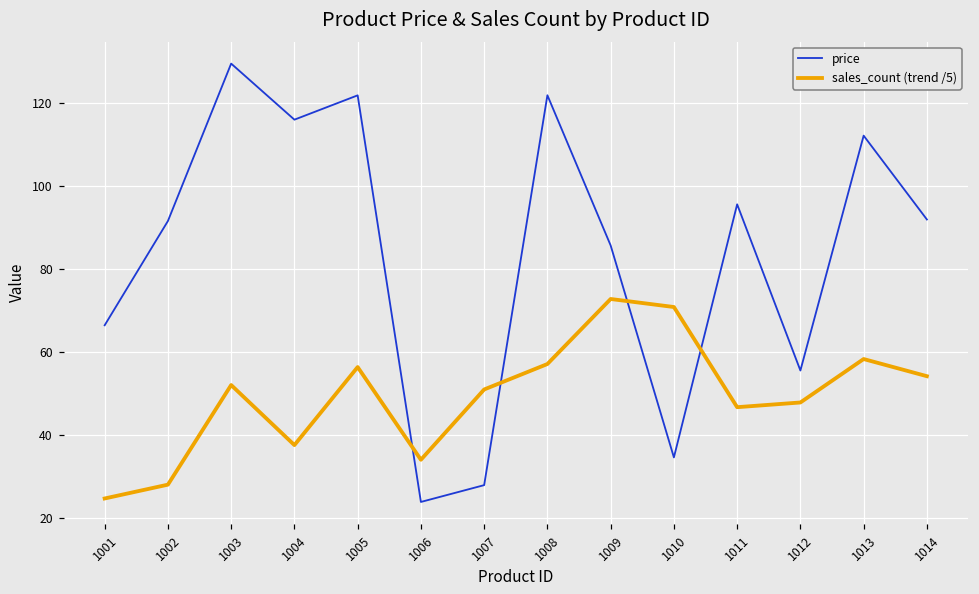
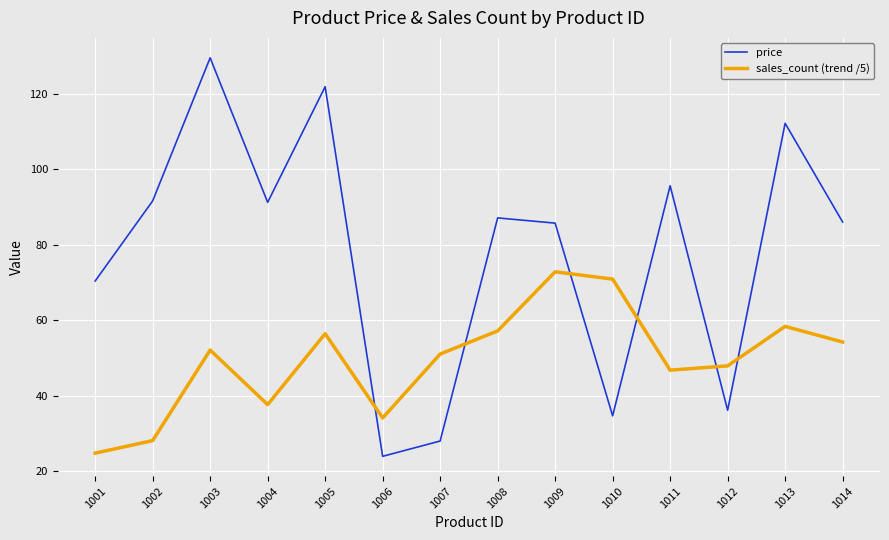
  {
    "price": {
-     "1001": 66,
+     "1001": 70,
      "1002": 92,
      "1003": 130,
-     "1004": 116,
+     "1004": 91,
      "1005": 122,
      "1006": 24,
      "1007": 28,
-     "1008": 122,
+     "1008": 87,
      "1009": 86,
      "1010": 35,
      "1011": 96,
-     "1012": 56,
+     "1012": 36,
      "1013": 112,
-     "1014": 92
+     "1014": 86
    },
    "sales_count (trend /5)": {
      "1001": 25,
      "1002": 28,
      "1003": 52,
      "1004": 38,
      "1005": 56,
      "1006": 34,
      "1007": 51,
      "1008": 57,
      "1009": 73,
      "1010": 71,
      "1011": 47,
      "1012": 48,
      "1013": 58,
      "1014": 54
    }
  }
